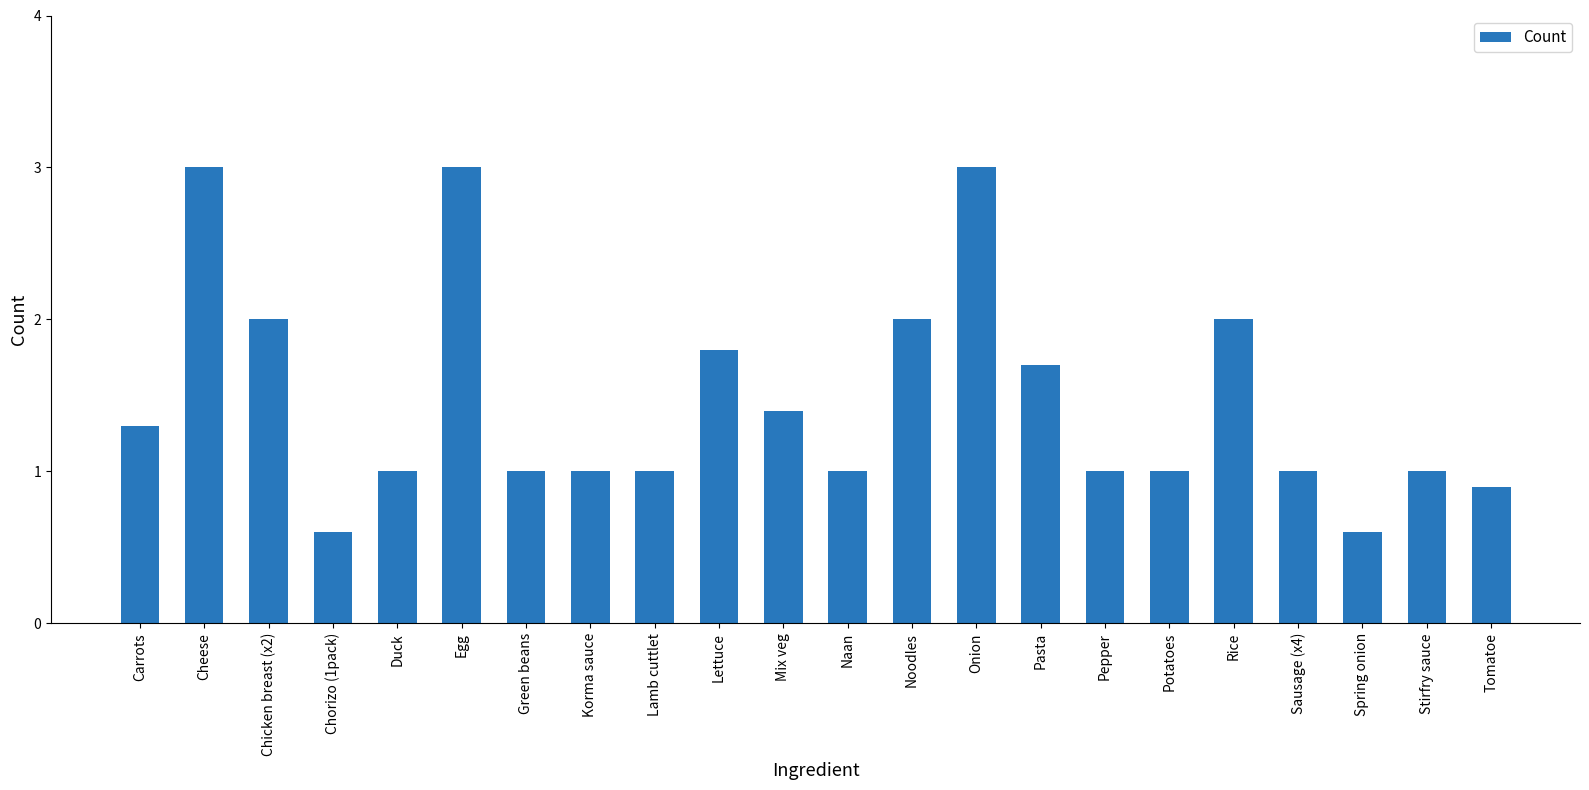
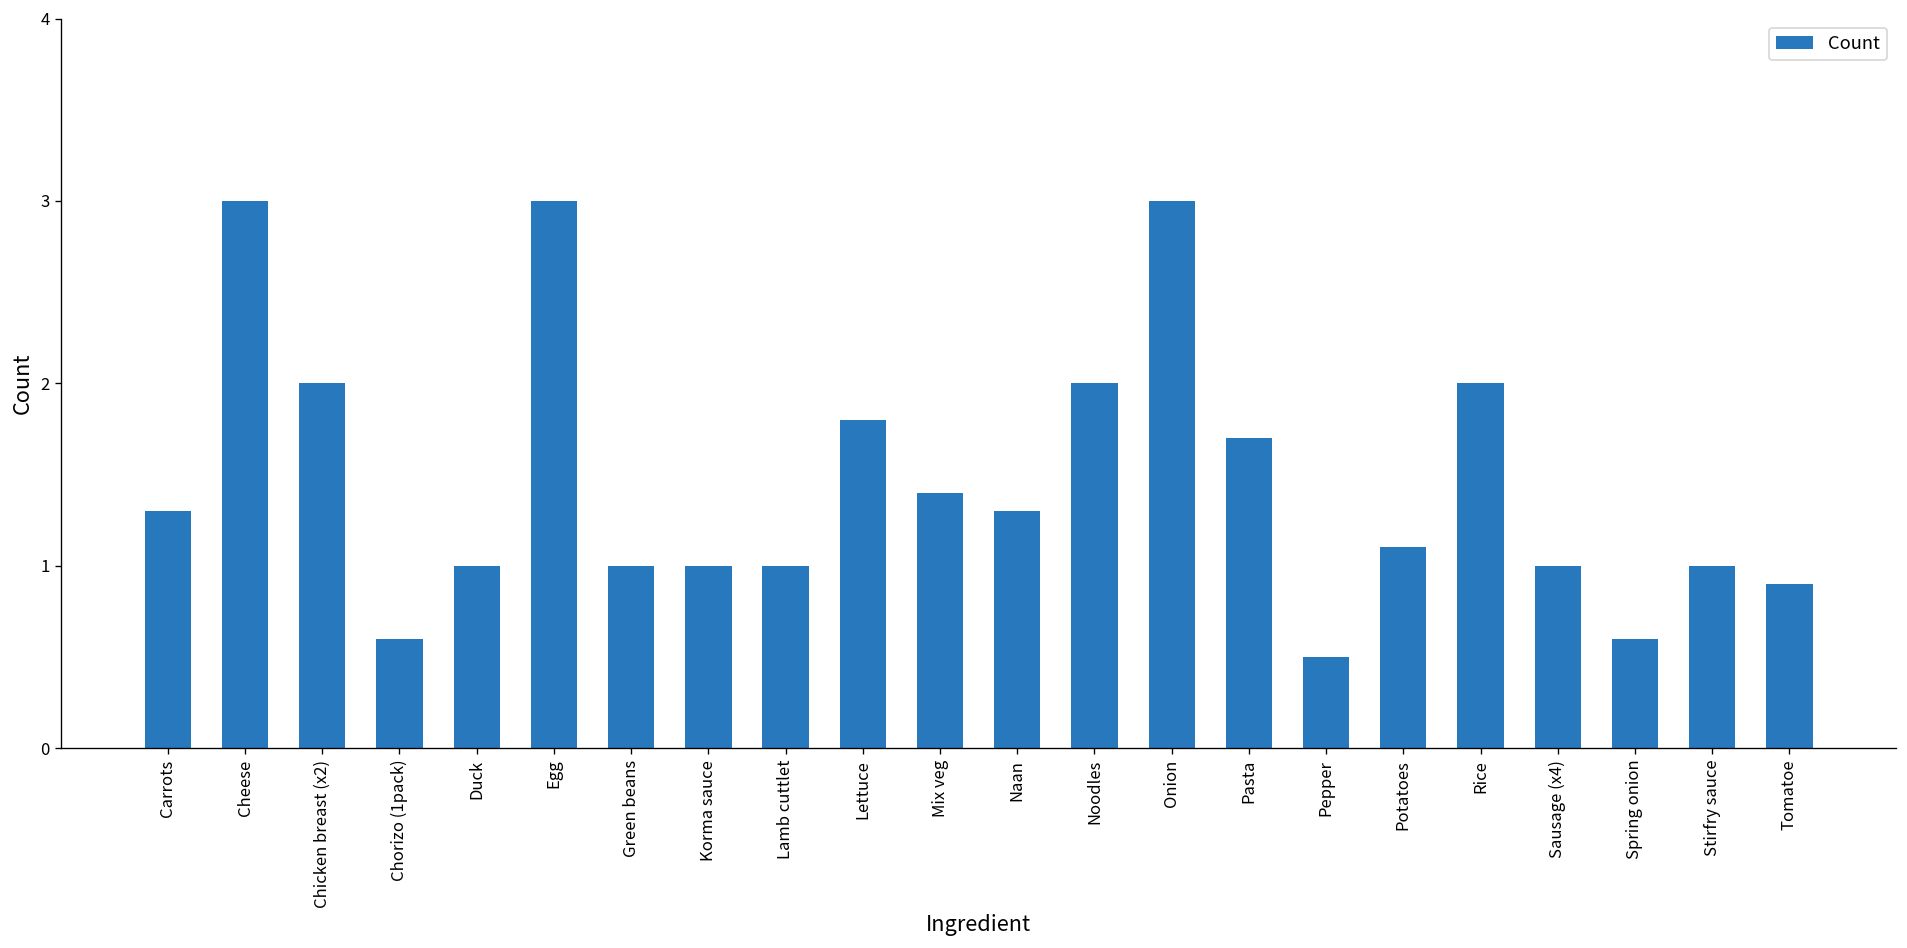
  {
    "Carrots": 1.3,
    "Cheese": 3.0,
    "Chicken breast (x2)": 2.0,
    "Chorizo (1pack)": 0.6,
    "Duck": 1.0,
    "Egg": 3.0,
    "Green beans": 1.0,
    "Korma sauce": 1.0,
    "Lamb cuttlet": 1.0,
    "Lettuce": 1.8,
    "Mix veg": 1.4,
-   "Naan": 1.0,
+   "Naan": 1.3,
    "Noodles": 2.0,
    "Onion": 3.0,
    "Pasta": 1.7,
-   "Pepper": 1.0,
-   "Potatoes": 1.0,
+   "Pepper": 0.5,
+   "Potatoes": 1.1,
    "Rice": 2.0,
    "Sausage (x4)": 1.0,
    "Spring onion": 0.6,
    "Stirfry sauce": 1.0,
    "Tomatoe": 0.9
  }
